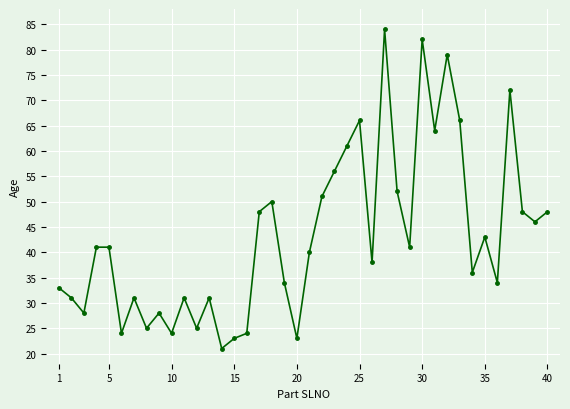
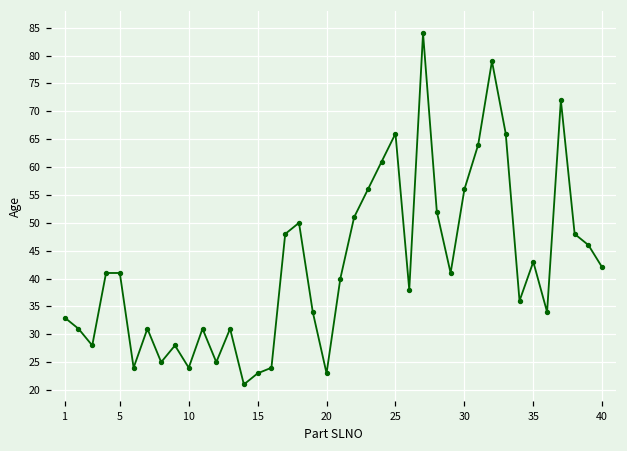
  {
    "1": 33,
    "5": 41,
    "10": 24,
    "15": 23,
    "20": 23,
    "25": 66,
-   "30": 82,
+   "30": 56,
    "35": 43,
-   "40": 48
+   "40": 42
  }
